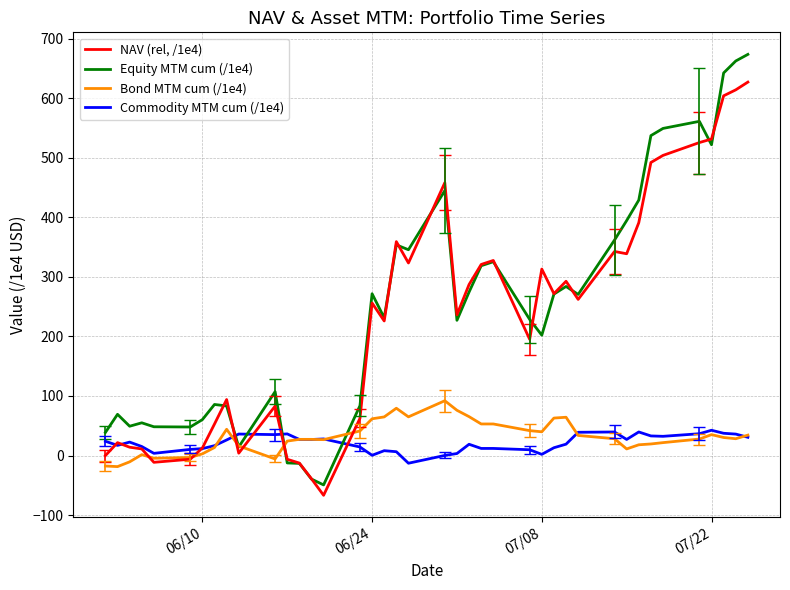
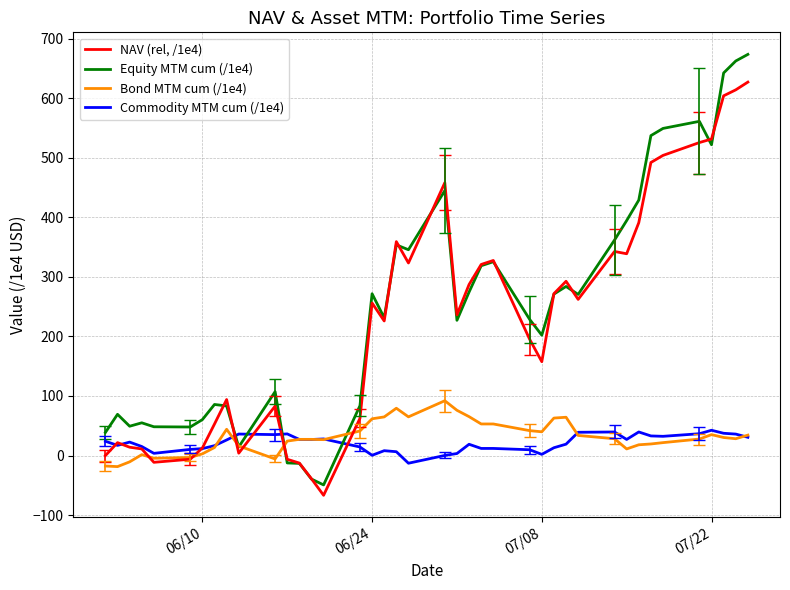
  {
    "NAV (rel, /1e4)": {
      "06/24": 260,
-     "07/08": 310,
+     "07/08": 160,
      "07/22": 530
    },
    "Equity MTM cum (/1e4)": {
      "06/10": 60,
      "06/24": 270,
      "07/08": 200,
      "07/22": 520
    },
    "Bond MTM cum (/1e4)": {
      "06/10": 0,
      "06/24": 60,
      "07/08": 40,
      "07/22": 40
    },
    "Commodity MTM cum (/1e4)": {
      "06/24": 0,
      "07/08": 0,
      "07/22": 40
    }
  }
